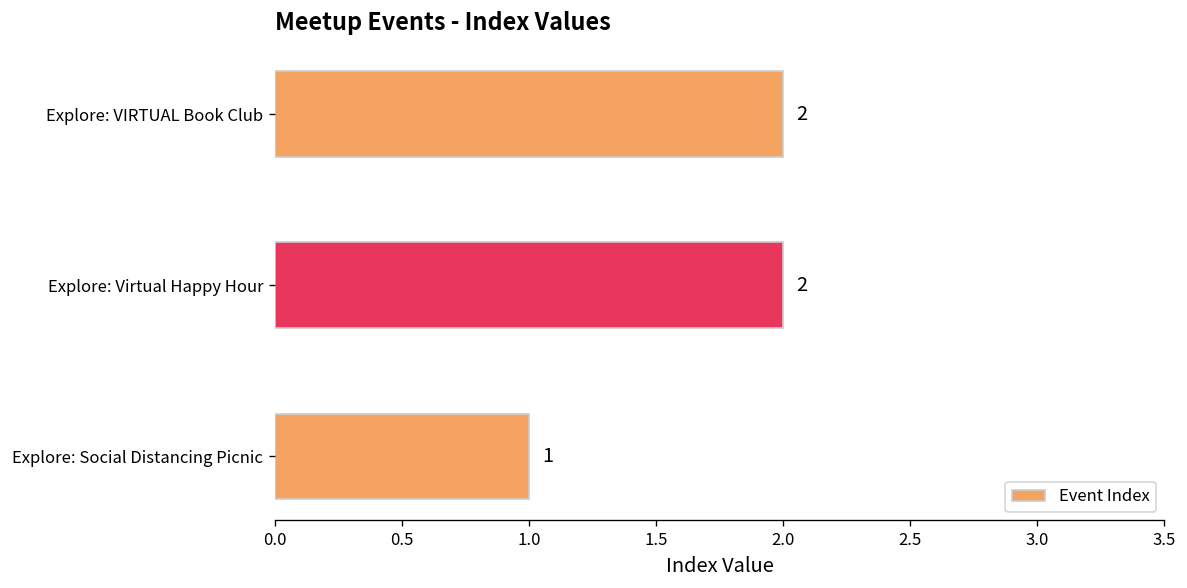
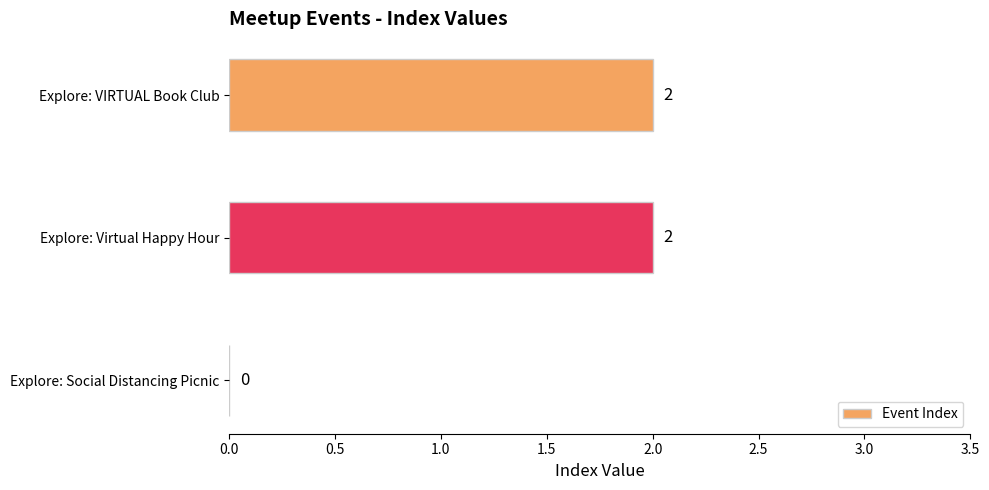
  {
    "Explore: VIRTUAL Book Club": 2,
    "Explore: Virtual Happy Hour": 2,
-   "Explore: Social Distancing Picnic": 1
+   "Explore: Social Distancing Picnic": 0
  }
